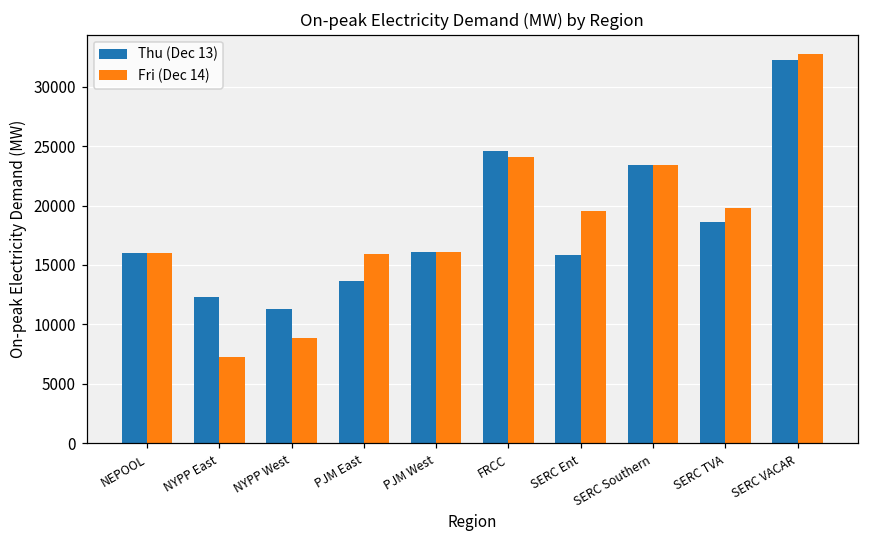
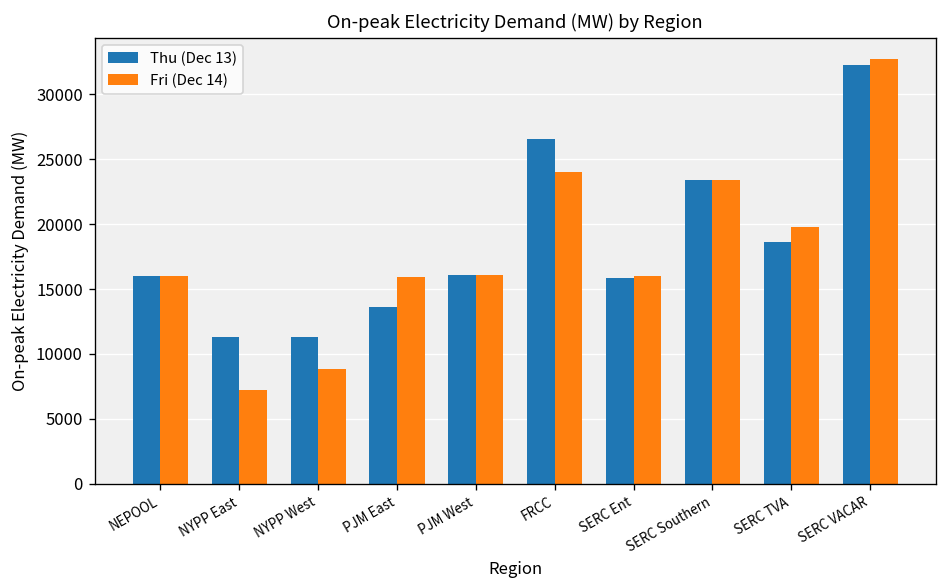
  {
    "Thu (Dec 13)": {
      "NEPOOL": 16000,
-     "NYPP East": 12300,
+     "NYPP East": 11300,
      "NYPP West": 11300,
      "PJM East": 13600,
      "PJM West": 16100,
-     "FRCC": 24600,
+     "FRCC": 26500,
      "SERC Ent": 15900,
      "SERC Southern": 23400,
      "SERC TVA": 18600,
      "SERC VACAR": 32300
    },
    "Fri (Dec 14)": {
      "NEPOOL": 16000,
      "NYPP East": 7200,
      "NYPP West": 8900,
      "PJM East": 15900,
      "PJM West": 16100,
      "FRCC": 24100,
-     "SERC Ent": 19500,
+     "SERC Ent": 16000,
      "SERC Southern": 23400,
      "SERC TVA": 19800,
      "SERC VACAR": 32700
    }
  }
